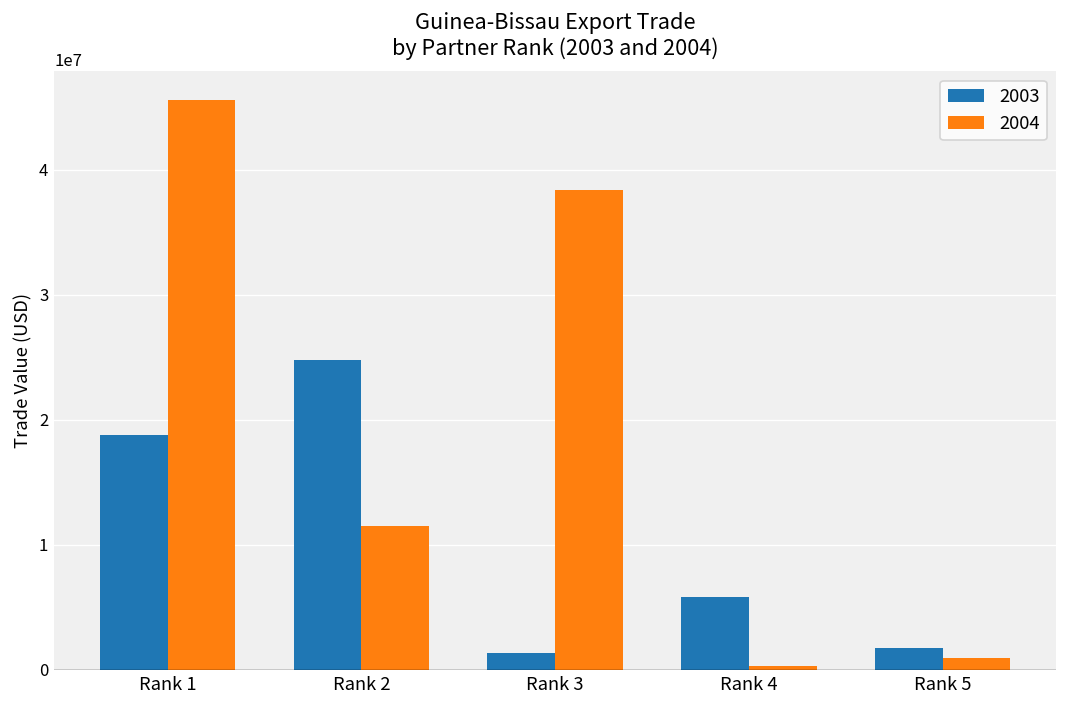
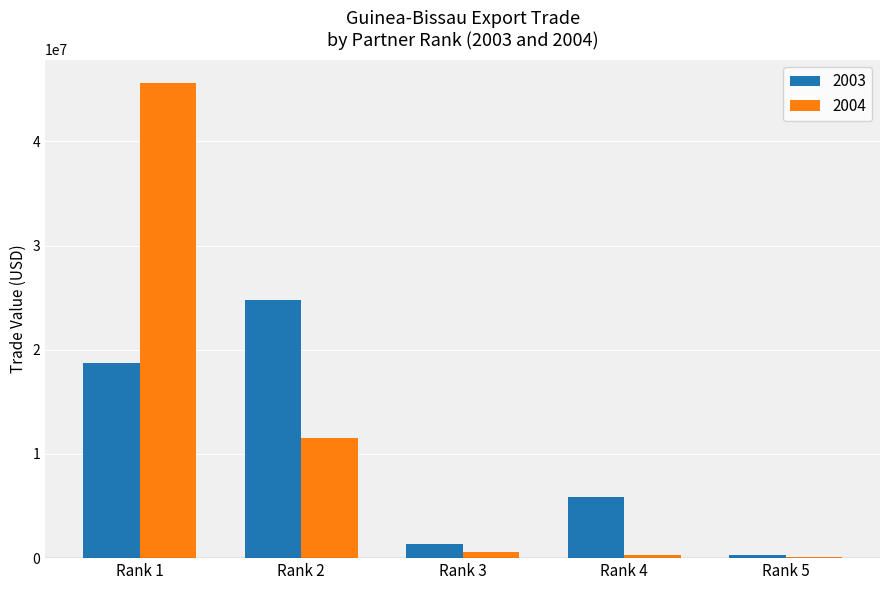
  {
    "2003": {
      "Rank 1": 18800000,
      "Rank 2": 24800000,
      "Rank 3": 1300000,
      "Rank 4": 5800000,
-     "Rank 5": 1700000
+     "Rank 5": 300000
    },
    "2004": {
      "Rank 1": 45600000,
      "Rank 2": 11500000,
-     "Rank 3": 38400000,
+     "Rank 3": 600000,
      "Rank 4": 300000,
-     "Rank 5": 1000000
+     "Rank 5": 100000
    }
  }
